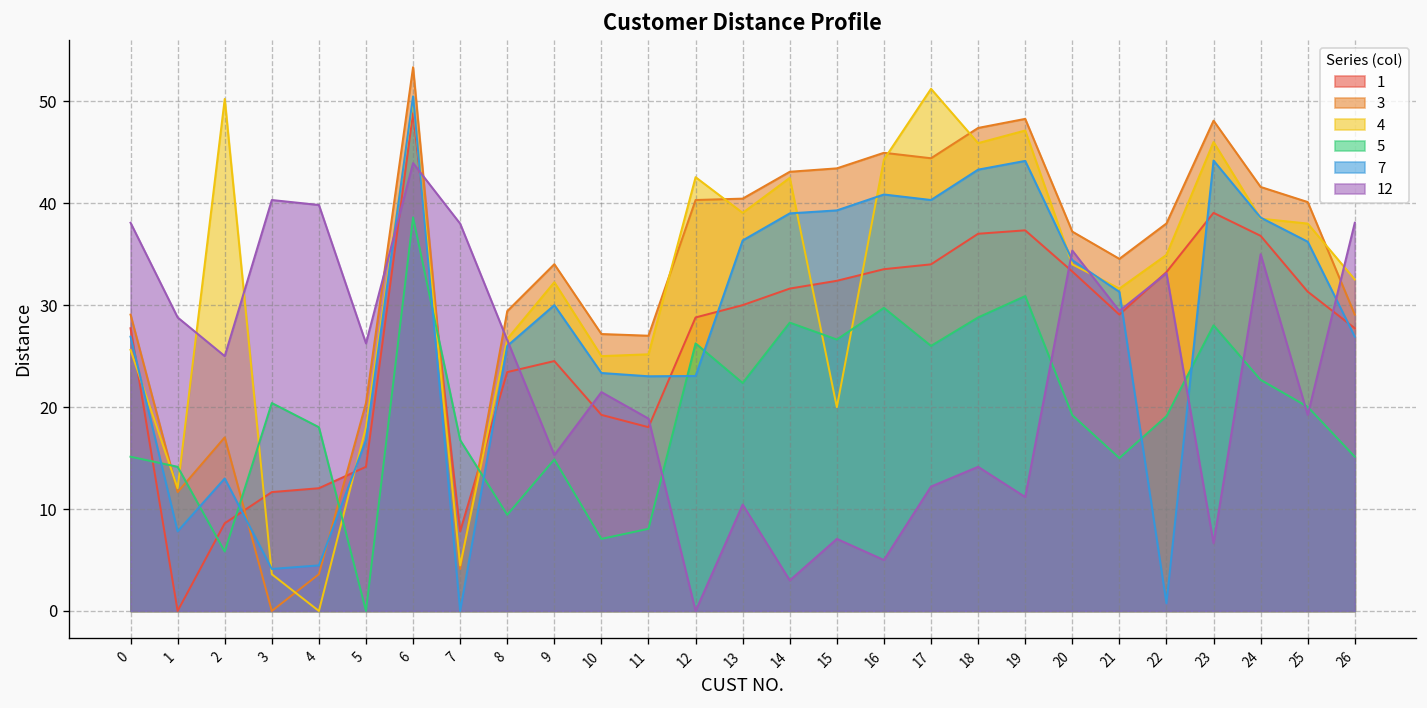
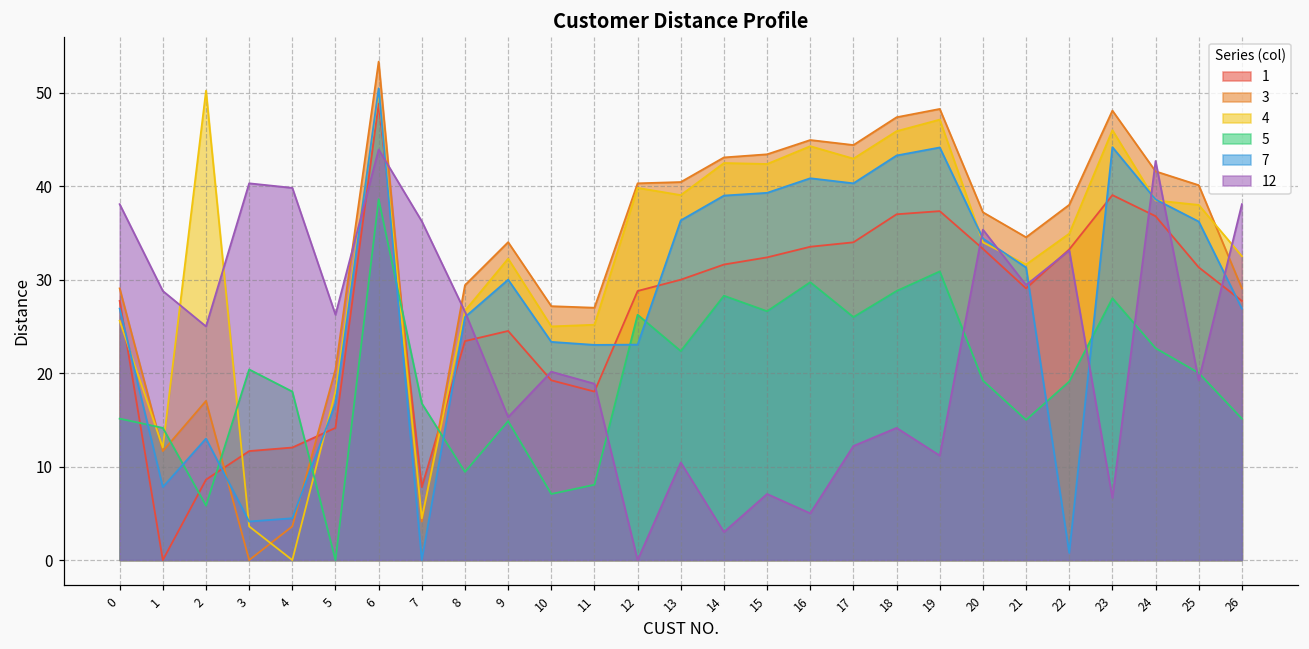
  {
    "4": {
      "0": 26,
      "1": 12,
      "2": 50,
      "3": 4,
      "4": 0,
      "5": 18,
      "6": 50,
      "7": 4,
      "9": 32,
      "10": 25,
      "11": 25,
-     "12": 43,
+     "12": 40,
      "13": 39,
      "14": 42,
-     "15": 20,
+     "15": 42,
      "16": 44,
-     "17": 51,
+     "17": 43,
      "18": 46,
      "19": 47,
      "20": 34,
      "21": 32,
      "22": 35,
      "23": 46,
      "25": 38,
      "26": 33
    },
    "5": {
      "0": 15,
      "1": 14,
      "2": 6,
      "3": 20,
      "4": 18,
      "5": 0,
      "6": 39,
      "7": 17,
      "8": 9,
      "9": 15,
      "10": 7,
      "11": 8,
      "12": 26,
      "13": 22,
      "14": 28,
      "15": 27,
      "16": 30,
      "17": 26,
      "18": 29,
      "19": 31,
      "20": 19,
      "21": 15,
      "22": 19,
      "23": 28,
      "24": 23,
      "25": 20,
      "26": 15
    },
    "7": {
      "0": 27,
      "1": 8,
      "2": 13,
      "3": 4,
      "4": 4,
      "5": 17,
      "6": 50,
      "7": 0,
      "8": 26,
      "9": 30,
      "10": 23,
      "11": 23,
      "12": 23,
      "13": 36,
      "14": 39,
      "15": 39,
      "16": 41,
      "17": 40,
      "18": 43,
      "19": 44,
      "20": 34,
      "21": 31,
      "22": 1,
      "23": 44,
      "25": 36,
      "26": 27
    },
    "12": {
      "0": 38,
      "1": 29,
      "2": 25,
      "3": 40,
      "4": 40,
      "5": 26,
      "6": 44,
-     "7": 38,
+     "7": 36,
      "9": 15,
-     "10": 21,
+     "10": 20,
      "11": 19,
      "12": 0,
      "13": 10,
      "14": 3,
      "15": 7,
      "16": 5,
      "17": 12,
      "18": 14,
      "19": 11,
      "20": 35,
      "21": 29,
      "23": 7,
-     "24": 35,
+     "24": 43,
      "25": 19,
      "26": 38
    }
  }
